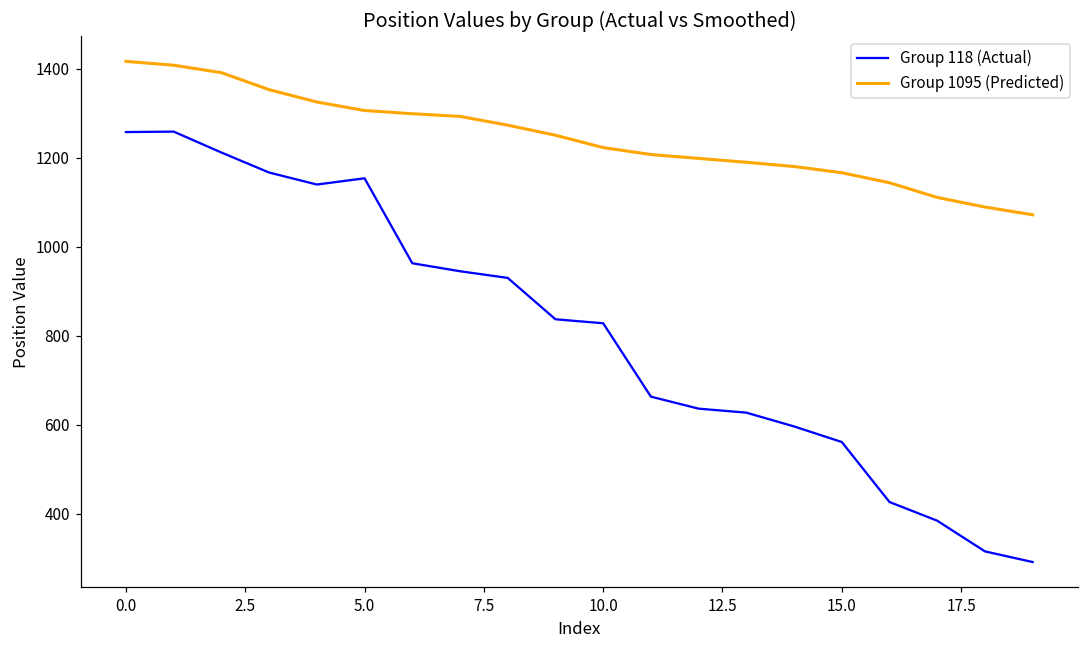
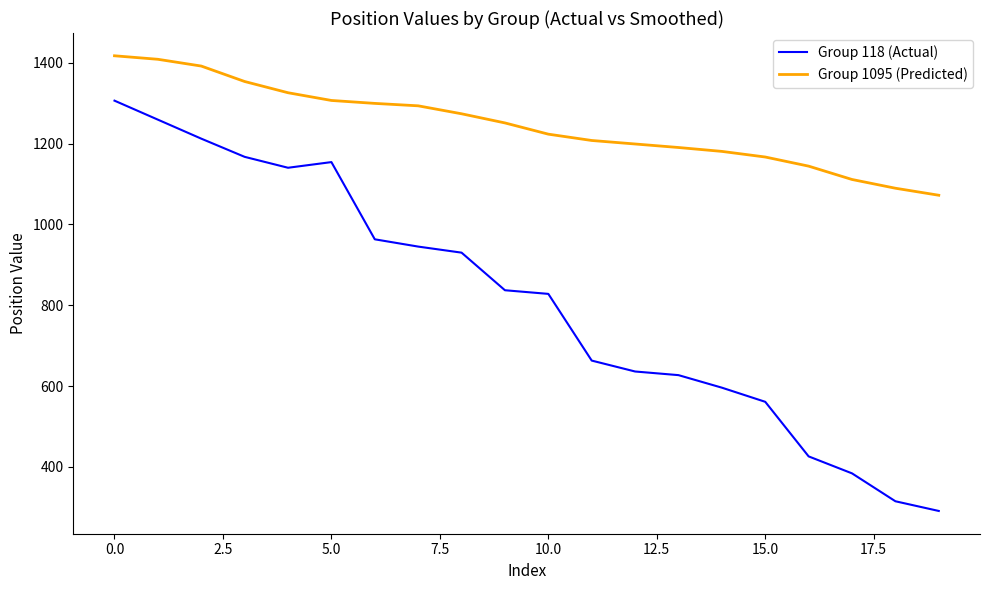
  {
    "Group 118 (Actual)": {
-     "0.0": 1260,
+     "0.0": 1310,
      "5.0": 1150,
      "10.0": 830,
      "15.0": 560
    },
    "Group 1095 (Predicted)": {
      "0.0": 1420,
      "5.0": 1310,
      "10.0": 1220,
      "15.0": 1170
    }
  }
